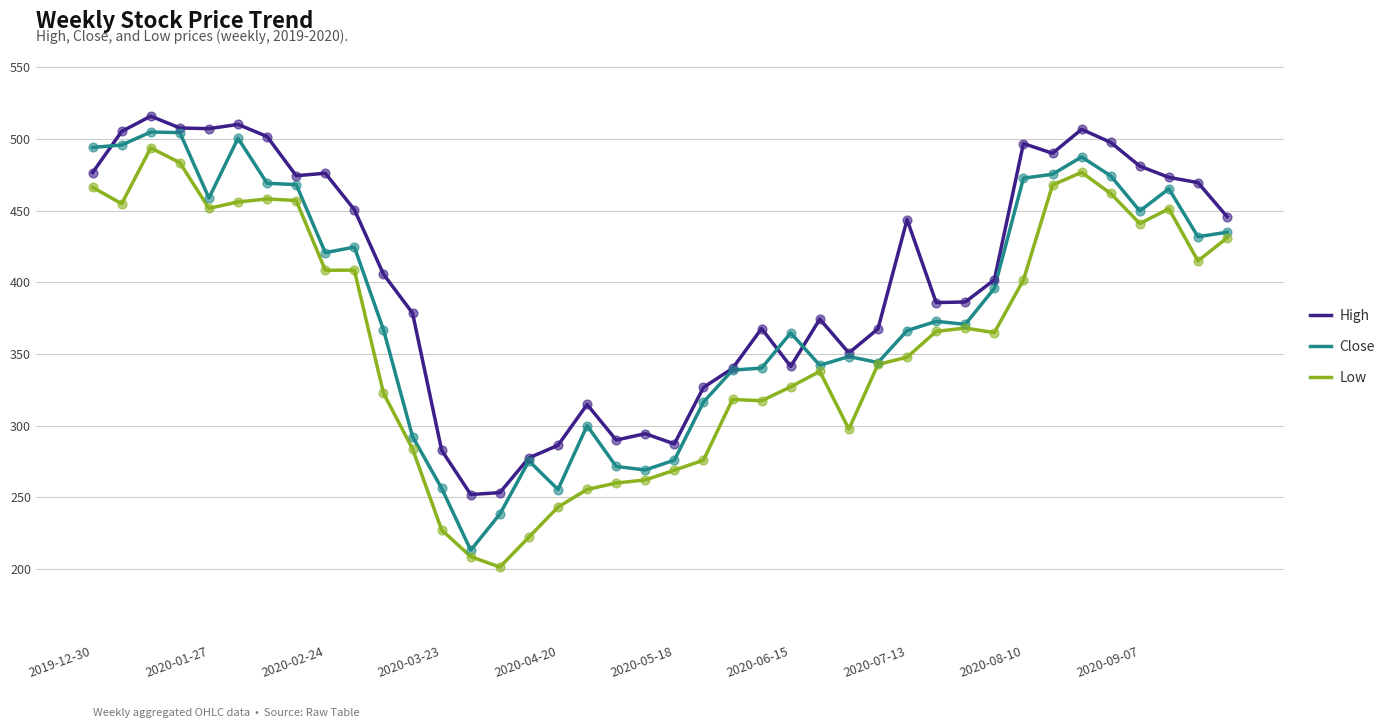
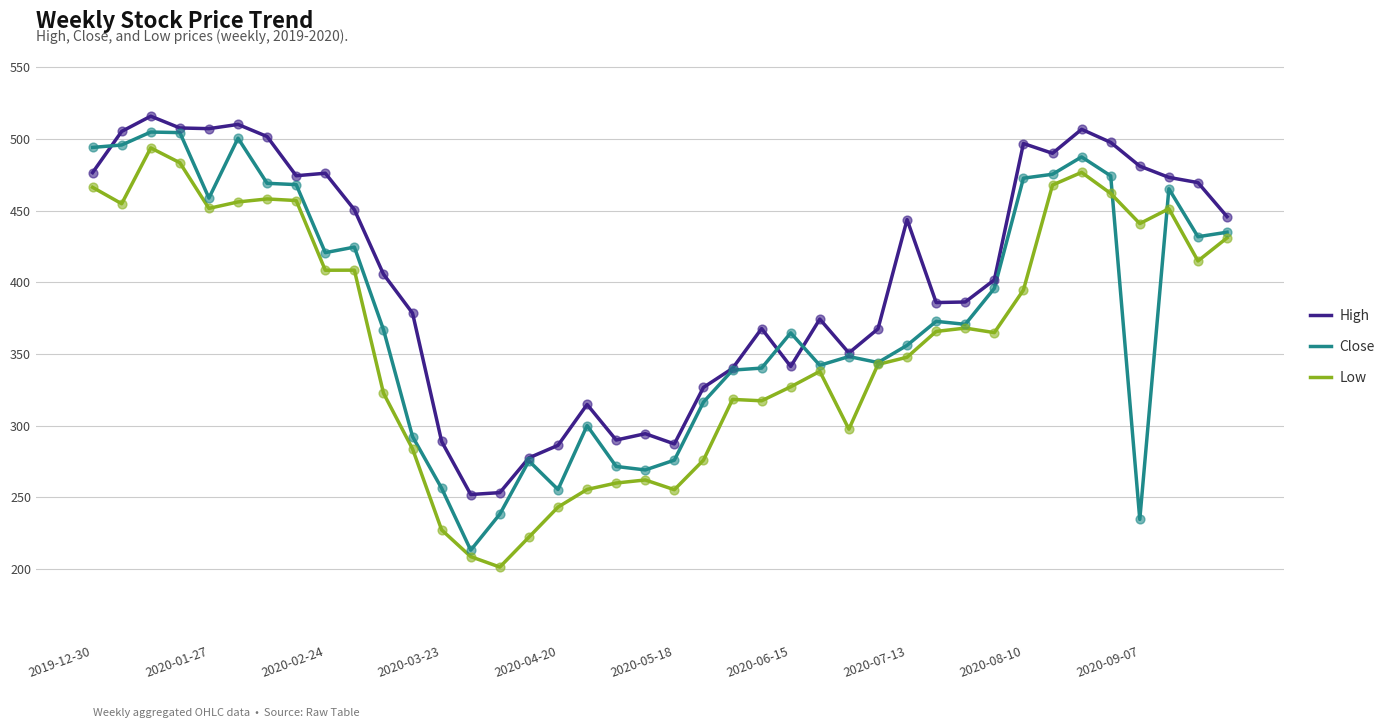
  {
    "High": {
      "2019-12-30": 477,
      "2020-01-27": 507,
      "2020-02-24": 476,
-     "2020-03-23": 283,
+     "2020-03-23": 289,
      "2020-04-20": 286,
      "2020-05-18": 287,
      "2020-06-15": 341,
      "2020-07-13": 444,
      "2020-08-10": 497,
      "2020-09-07": 481
    },
    "Close": {
      "2019-12-30": 494,
      "2020-01-27": 459,
      "2020-02-24": 421,
      "2020-03-23": 256,
      "2020-04-20": 256,
      "2020-05-18": 276,
      "2020-06-15": 365,
-     "2020-07-13": 366,
+     "2020-07-13": 356,
      "2020-08-10": 473,
-     "2020-09-07": 450
+     "2020-09-07": 235
    },
    "Low": {
      "2019-12-30": 466,
      "2020-01-27": 452,
      "2020-02-24": 408,
      "2020-03-23": 227,
      "2020-04-20": 243,
-     "2020-05-18": 269,
+     "2020-05-18": 255,
      "2020-06-15": 327,
      "2020-07-13": 348,
-     "2020-08-10": 402,
+     "2020-08-10": 395,
      "2020-09-07": 441
    }
  }
